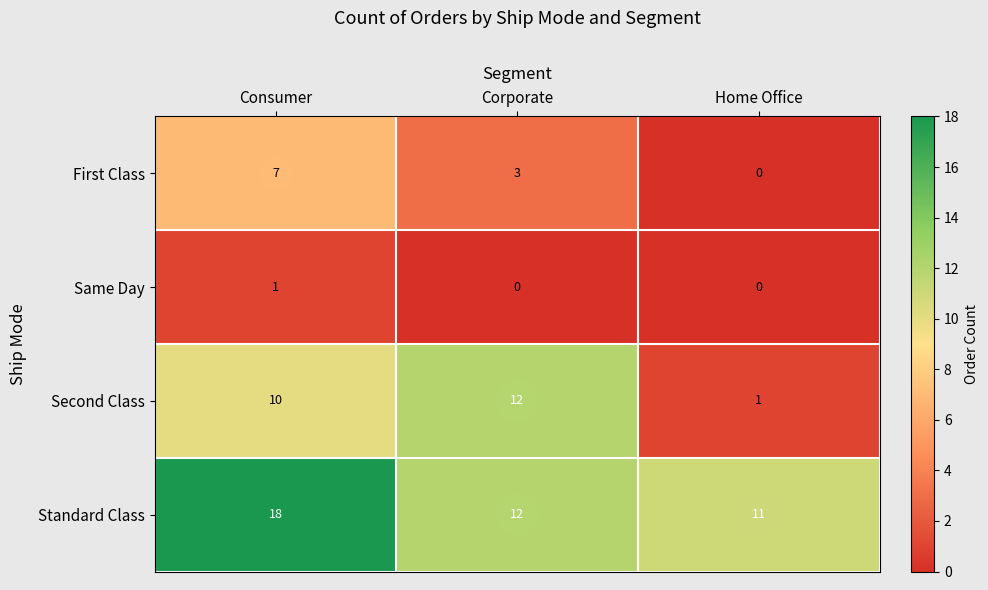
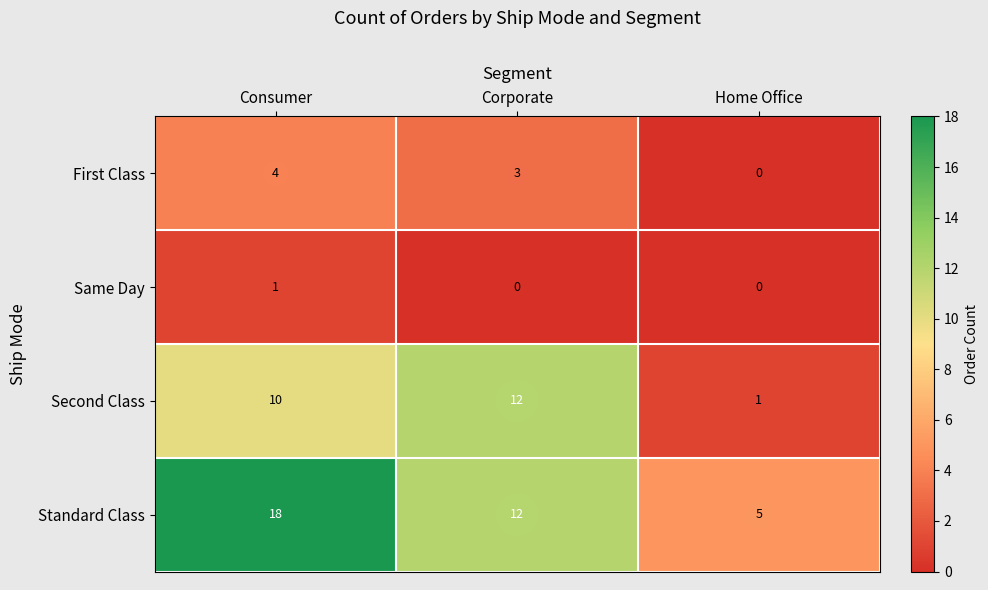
  {
    "First Class": {
-     "Consumer": 7
+     "Consumer": 4
    },
    "Standard Class": {
-     "Home Office": 11
+     "Home Office": 5
    }
  }
